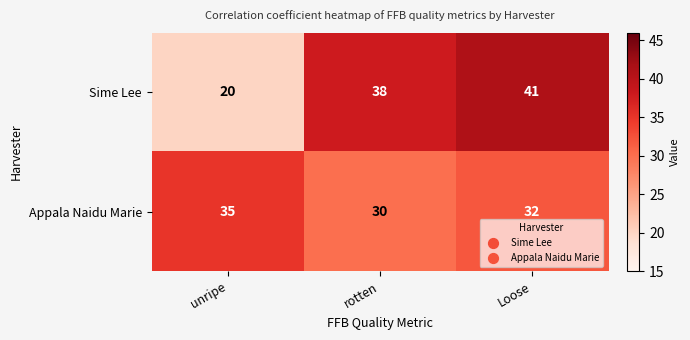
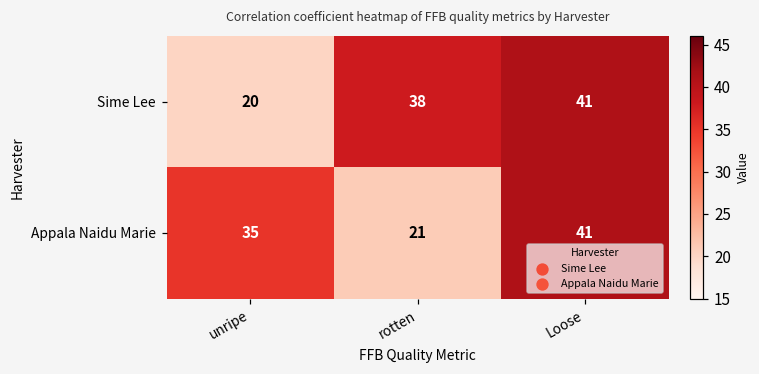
  {
    "Sime Lee": {
      "unripe": 20,
      "rotten": 38,
      "Loose": 41
    },
    "Appala Naidu Marie": {
      "unripe": 35,
-     "rotten": 30,
-     "Loose": 32
+     "rotten": 21,
+     "Loose": 41
    }
  }
